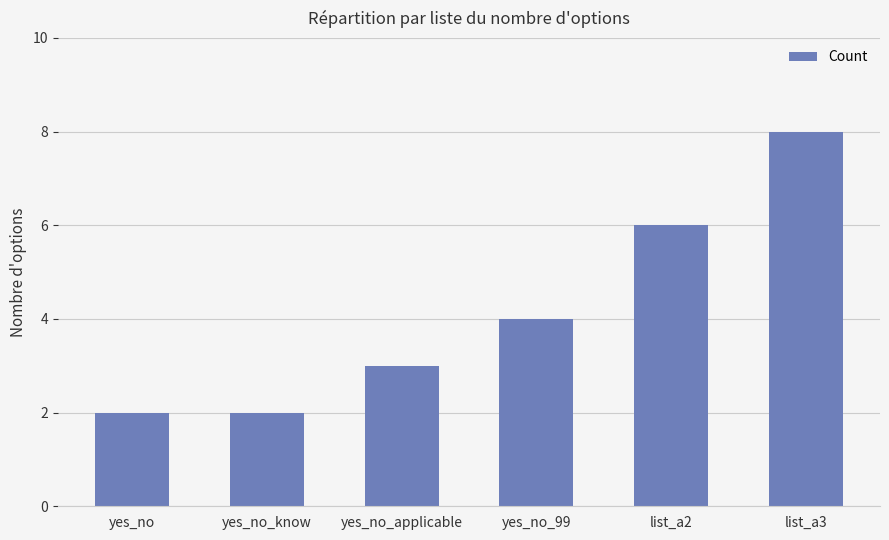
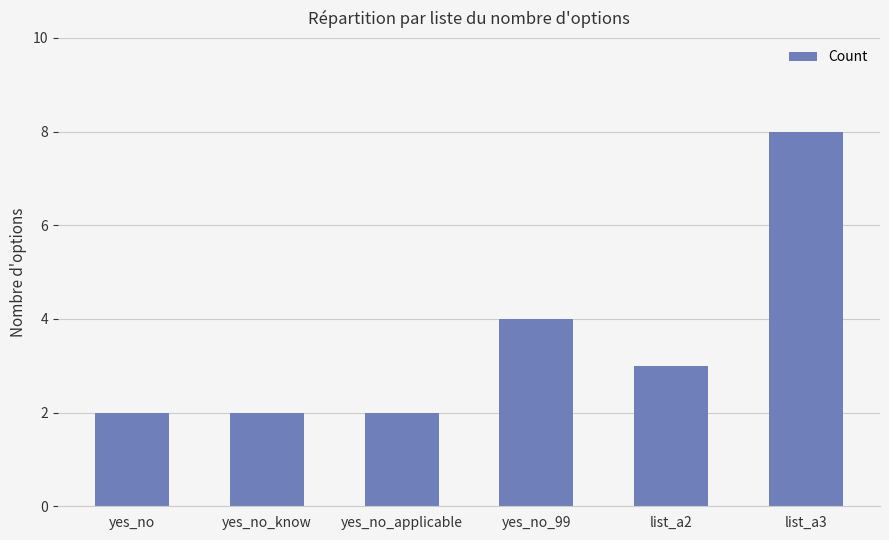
  {
    "yes_no": 2,
    "yes_no_know": 2,
-   "yes_no_applicable": 3,
+   "yes_no_applicable": 2,
    "yes_no_99": 4,
-   "list_a2": 6,
+   "list_a2": 3,
    "list_a3": 8
  }
